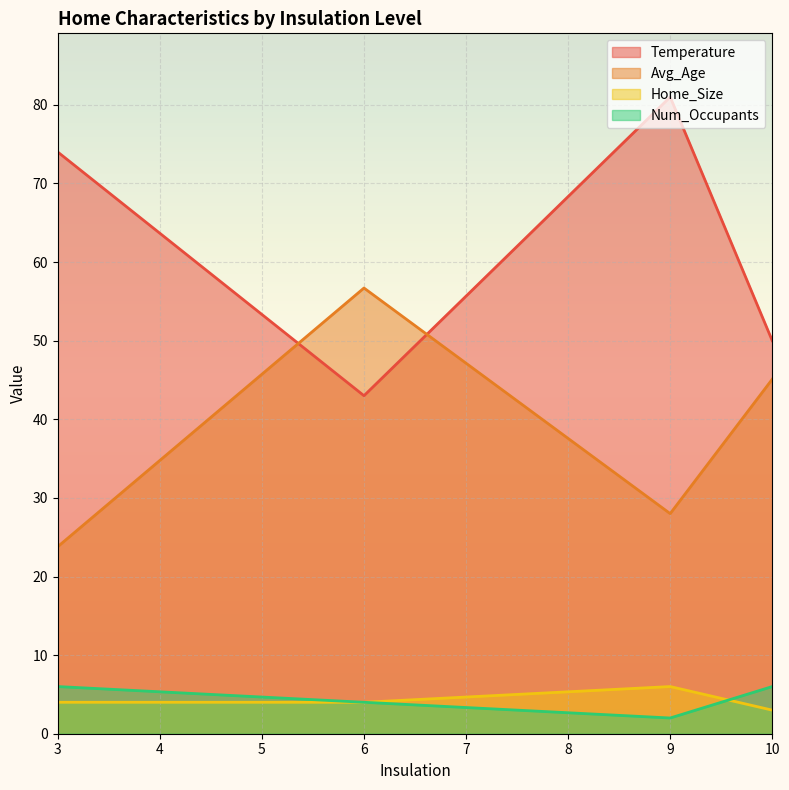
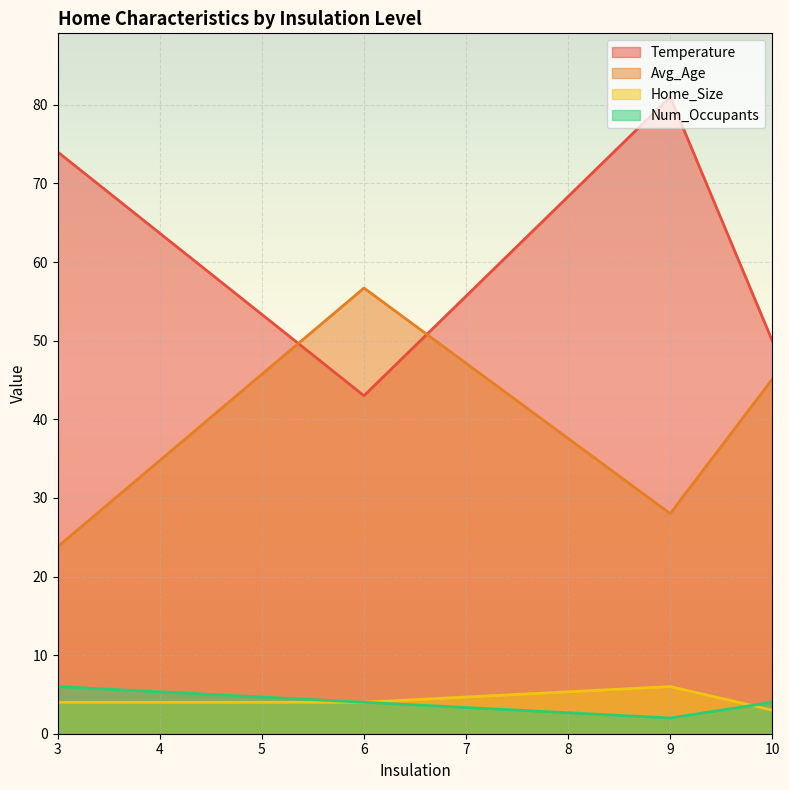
  {
    "Num_Occupants": {
      "3": 6,
      "9": 2,
-     "10": 6
+     "10": 4
    }
  }
